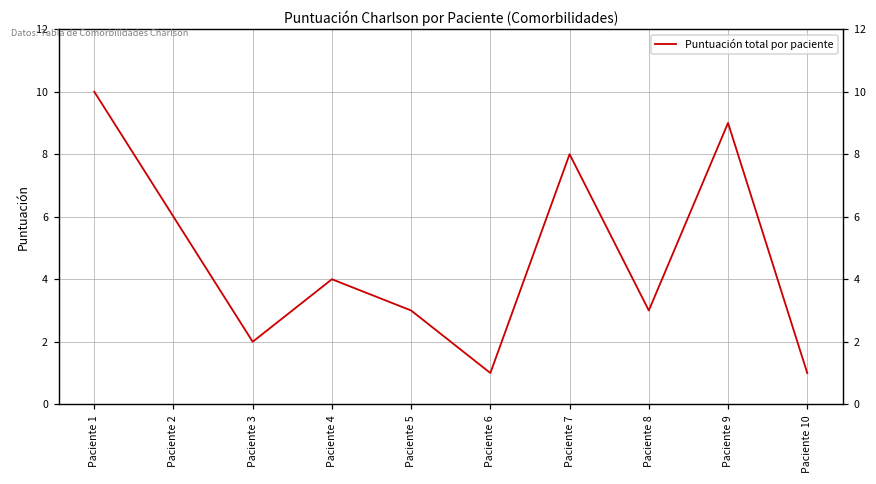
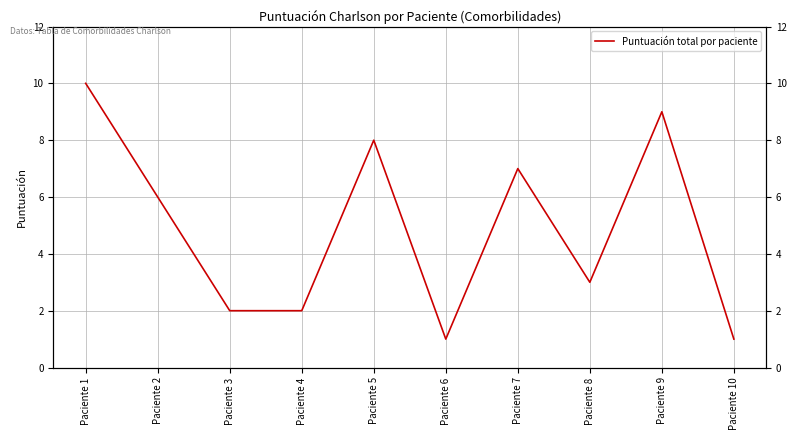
  {
    "Paciente 1": 10,
    "Paciente 2": 6,
    "Paciente 3": 2,
-   "Paciente 4": 4,
-   "Paciente 5": 3,
+   "Paciente 4": 2,
+   "Paciente 5": 8,
    "Paciente 6": 1,
-   "Paciente 7": 8,
+   "Paciente 7": 7,
    "Paciente 8": 3,
    "Paciente 9": 9,
    "Paciente 10": 1
  }
